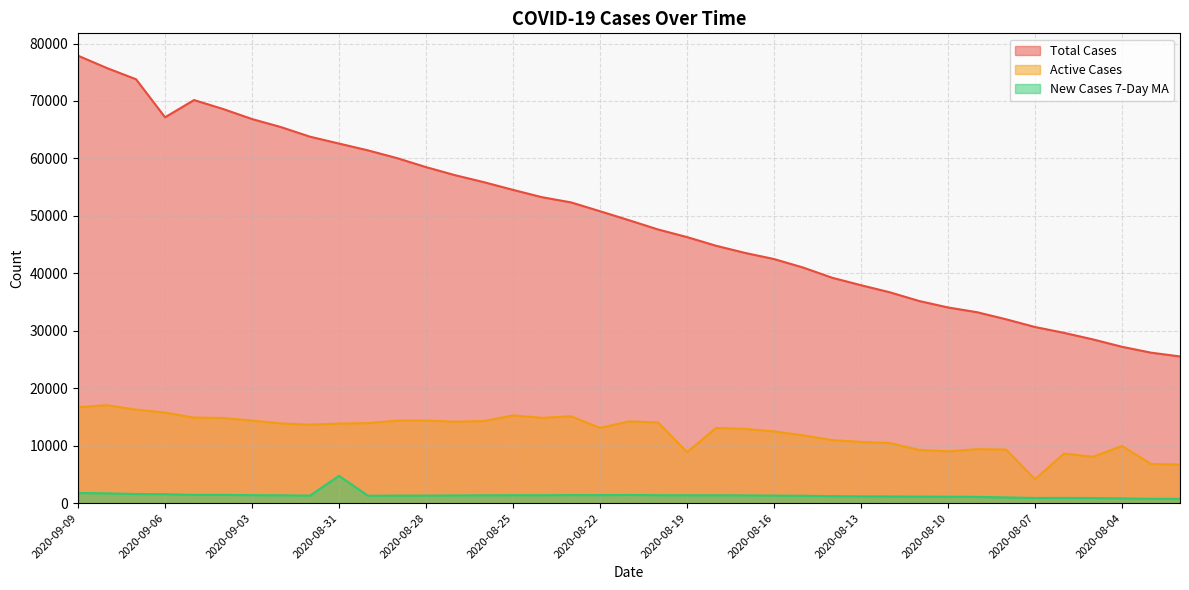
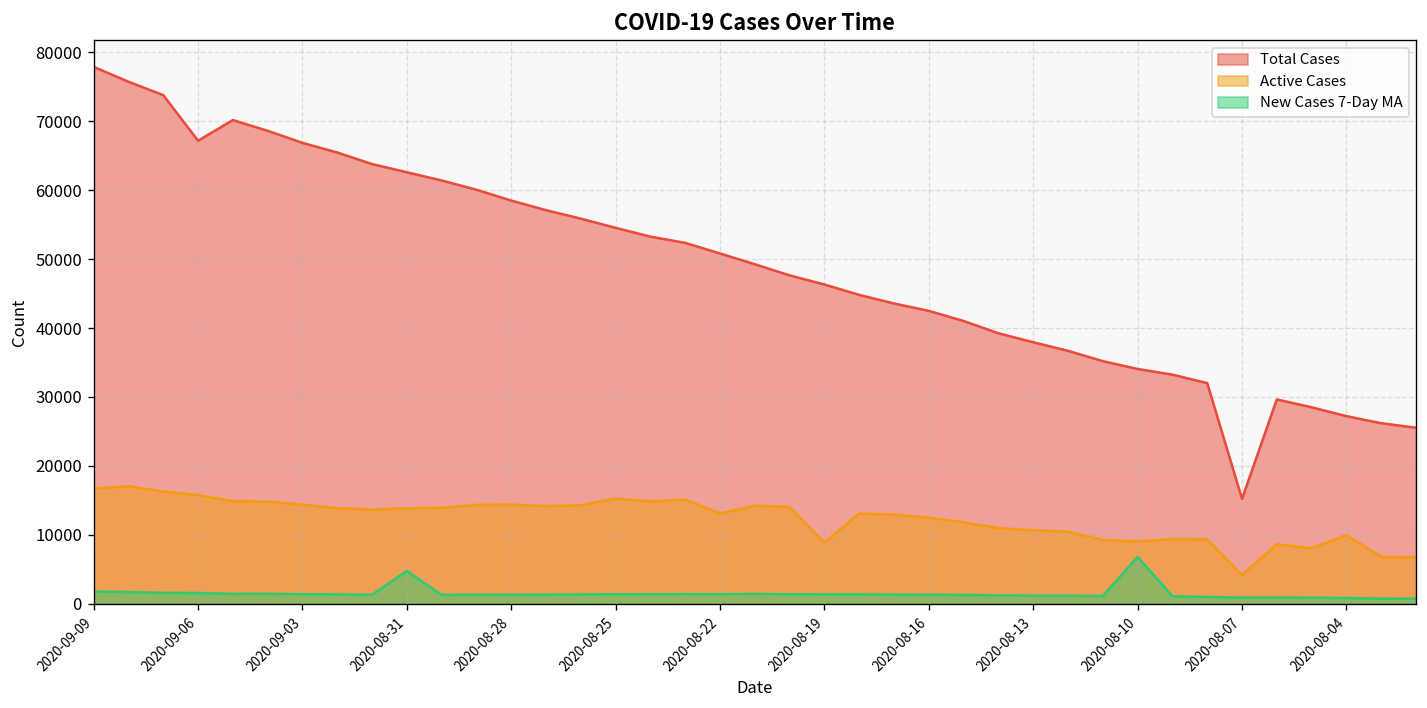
  {
    "Total Cases": {
      "2020-09-09": 78000,
      "2020-09-06": 67000,
      "2020-09-03": 67000,
      "2020-08-31": 63000,
      "2020-08-28": 58000,
      "2020-08-25": 55000,
      "2020-08-22": 51000,
      "2020-08-19": 46000,
      "2020-08-16": 42000,
      "2020-08-13": 38000,
      "2020-08-10": 34000,
-     "2020-08-07": 31000,
+     "2020-08-07": 15000,
      "2020-08-04": 27000
    },
    "Active Cases": {
      "2020-09-09": 17000,
      "2020-09-06": 16000,
      "2020-09-03": 14000,
      "2020-08-31": 14000,
      "2020-08-28": 14000,
      "2020-08-25": 15000,
      "2020-08-22": 13000,
      "2020-08-19": 9000,
      "2020-08-16": 12000,
      "2020-08-13": 11000,
      "2020-08-10": 9000,
      "2020-08-07": 4000,
      "2020-08-04": 10000
    },
    "New Cases 7-Day MA": {
      "2020-09-09": 2000,
      "2020-09-06": 2000,
      "2020-09-03": 1000,
      "2020-08-31": 5000,
      "2020-08-28": 1000,
      "2020-08-25": 1000,
      "2020-08-22": 1000,
      "2020-08-19": 1000,
      "2020-08-16": 1000,
      "2020-08-13": 1000,
-     "2020-08-10": 1000,
+     "2020-08-10": 7000,
      "2020-08-07": 1000,
      "2020-08-04": 1000
    }
  }
